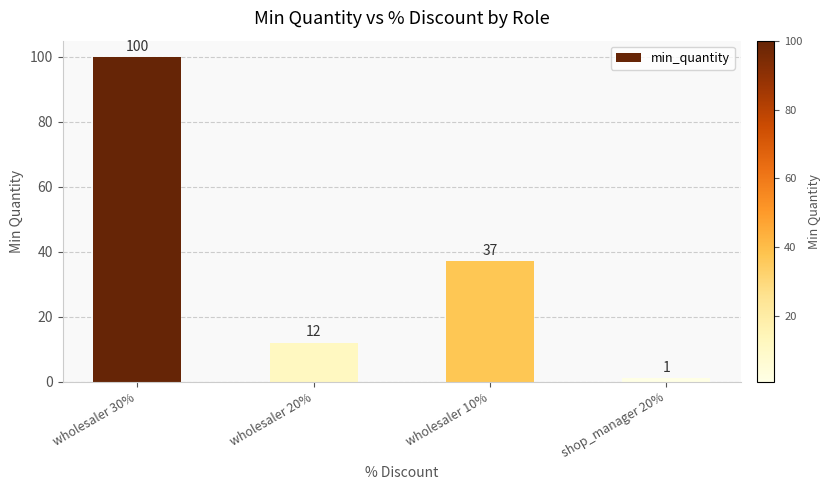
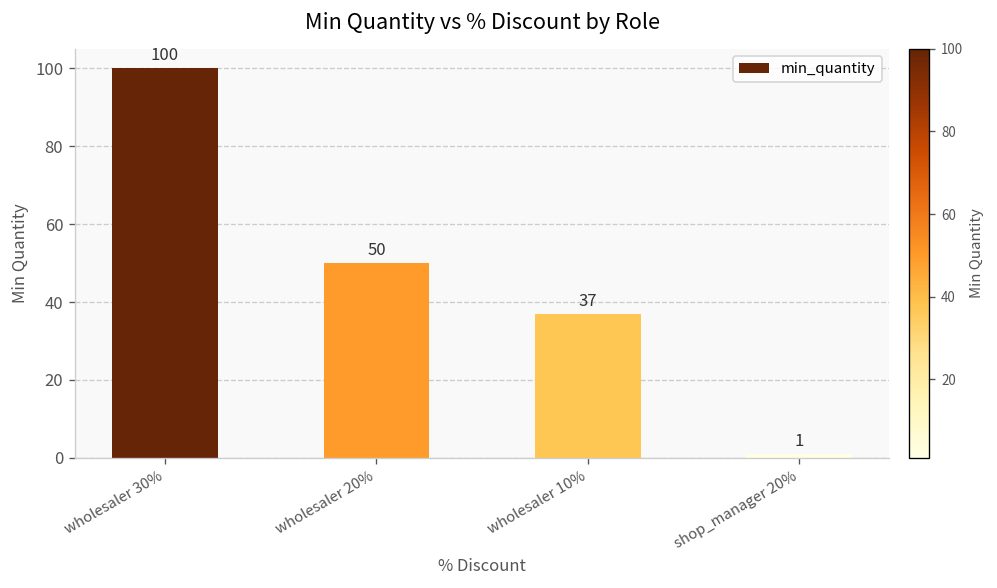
  {
    "wholesaler 30%": 100,
-   "wholesaler 20%": 12,
+   "wholesaler 20%": 50,
    "wholesaler 10%": 37,
    "shop_manager 20%": 1
  }
